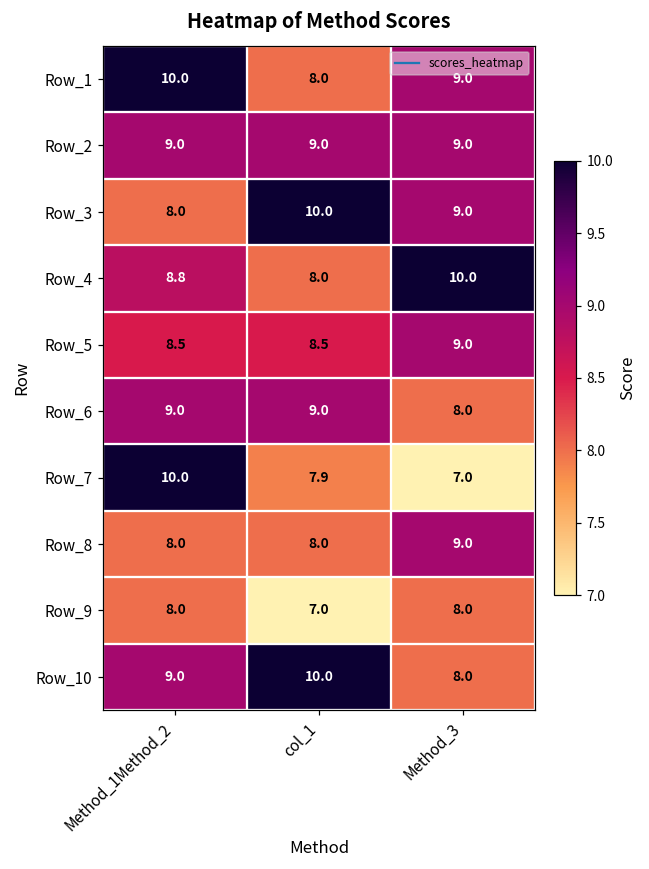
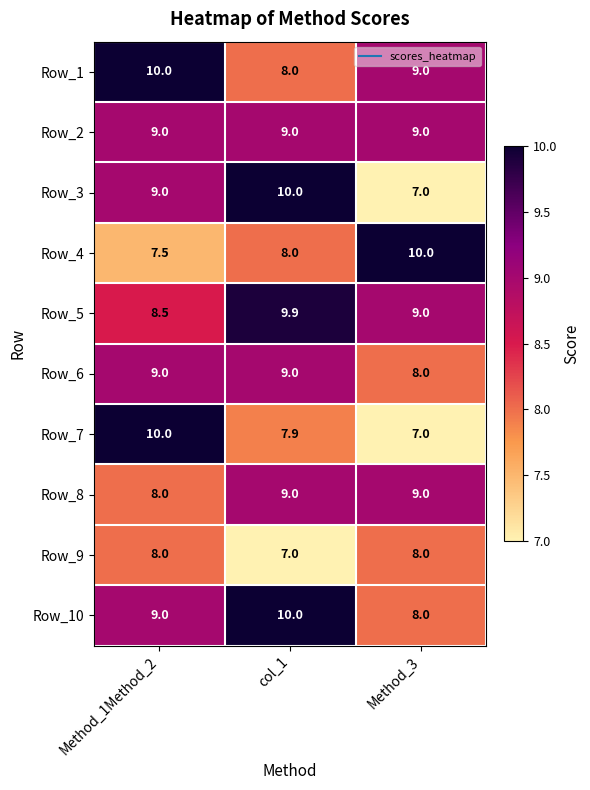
  {
    "Row_1": {
      "Method_1Method_2": 10.0,
      "col_1": 8.0
    },
    "Row_2": {
      "Method_1Method_2": 9.0,
      "col_1": 9.0,
      "Method_3": 9.0
    },
    "Row_3": {
-     "Method_1Method_2": 8.0,
+     "Method_1Method_2": 9.0,
      "col_1": 10.0,
-     "Method_3": 9.0
+     "Method_3": 7.0
    },
    "Row_4": {
-     "Method_1Method_2": 8.8,
+     "Method_1Method_2": 7.5,
      "col_1": 8.0,
      "Method_3": 10.0
    },
    "Row_5": {
      "Method_1Method_2": 8.5,
-     "col_1": 8.5,
+     "col_1": 9.9,
      "Method_3": 9.0
    },
    "Row_6": {
      "Method_1Method_2": 9.0,
      "col_1": 9.0,
      "Method_3": 8.0
    },
    "Row_7": {
      "Method_1Method_2": 10.0,
      "col_1": 7.9,
      "Method_3": 7.0
    },
    "Row_8": {
      "Method_1Method_2": 8.0,
-     "col_1": 8.0,
+     "col_1": 9.0,
      "Method_3": 9.0
    },
    "Row_9": {
      "Method_1Method_2": 8.0,
      "col_1": 7.0,
      "Method_3": 8.0
    },
    "Row_10": {
      "Method_1Method_2": 9.0,
      "col_1": 10.0,
      "Method_3": 8.0
    }
  }
